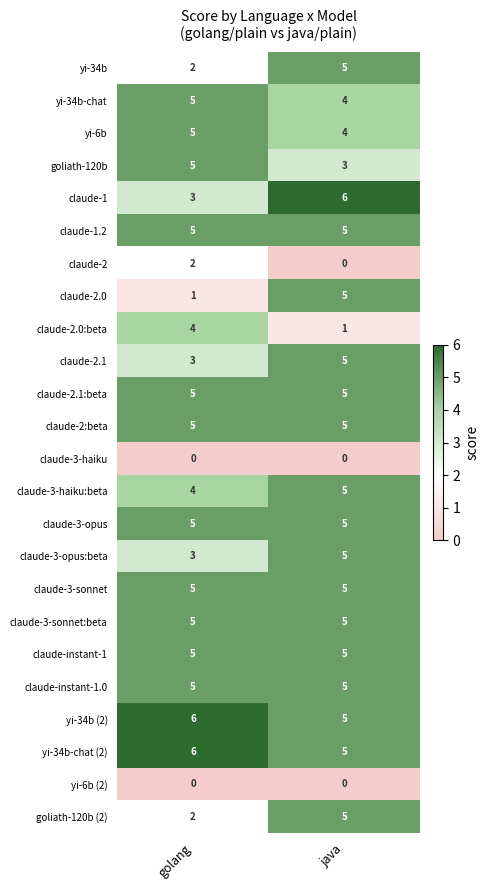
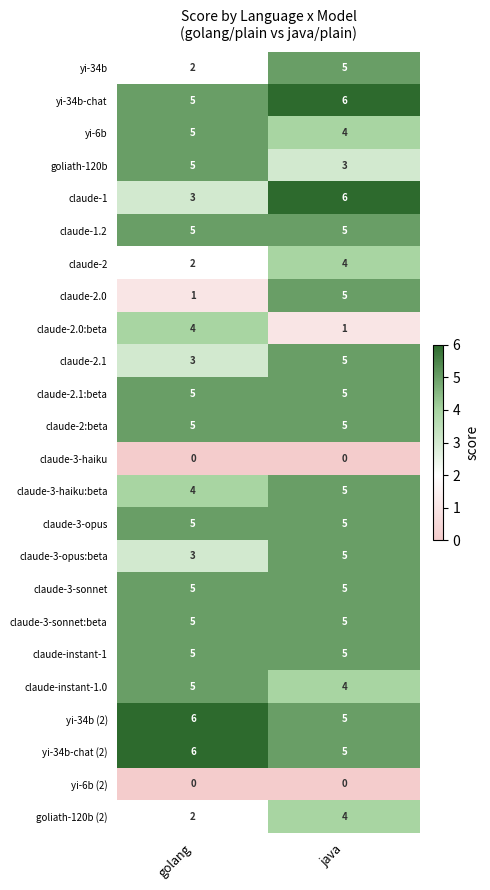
  {
    "yi-34b": {
      "golang": 2,
      "java": 5
    },
    "yi-34b-chat": {
      "golang": 5,
-     "java": 4
+     "java": 6
    },
    "yi-6b": {
      "golang": 5,
      "java": 4
    },
    "goliath-120b": {
      "golang": 5,
      "java": 3
    },
    "claude-1": {
      "golang": 3,
      "java": 6
    },
    "claude-1.2": {
      "golang": 5,
      "java": 5
    },
    "claude-2": {
      "golang": 2,
-     "java": 0
+     "java": 4
    },
    "claude-2.0": {
      "golang": 1,
      "java": 5
    },
    "claude-2.0:beta": {
      "golang": 4,
      "java": 1
    },
    "claude-2.1": {
      "golang": 3,
      "java": 5
    },
    "claude-2.1:beta": {
      "golang": 5,
      "java": 5
    },
    "claude-2:beta": {
      "golang": 5,
      "java": 5
    },
    "claude-3-haiku": {
      "golang": 0,
      "java": 0
    },
    "claude-3-haiku:beta": {
      "golang": 4,
      "java": 5
    },
    "claude-3-opus": {
      "golang": 5,
      "java": 5
    },
    "claude-3-opus:beta": {
      "golang": 3,
      "java": 5
    },
    "claude-3-sonnet": {
      "golang": 5,
      "java": 5
    },
    "claude-3-sonnet:beta": {
      "golang": 5,
      "java": 5
    },
    "claude-instant-1": {
      "golang": 5,
      "java": 5
    },
    "claude-instant-1.0": {
      "golang": 5,
-     "java": 5
+     "java": 4
    },
    "yi-34b (2)": {
      "golang": 6,
      "java": 5
    },
    "yi-34b-chat (2)": {
      "golang": 6,
      "java": 5
    },
    "yi-6b (2)": {
      "golang": 0,
      "java": 0
    },
    "goliath-120b (2)": {
      "golang": 2,
-     "java": 5
+     "java": 4
    }
  }
